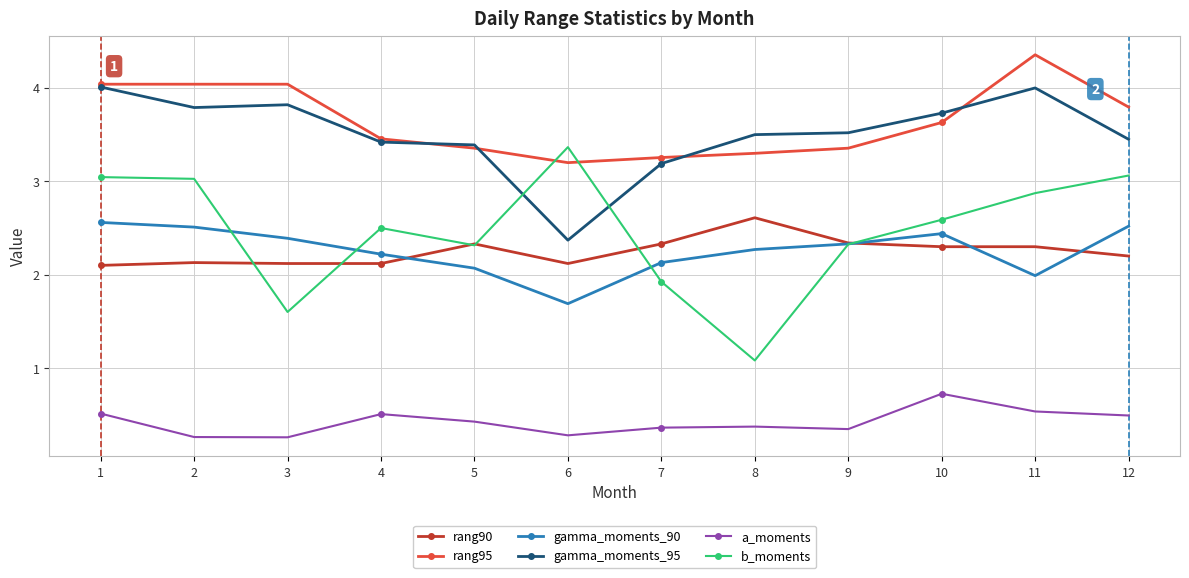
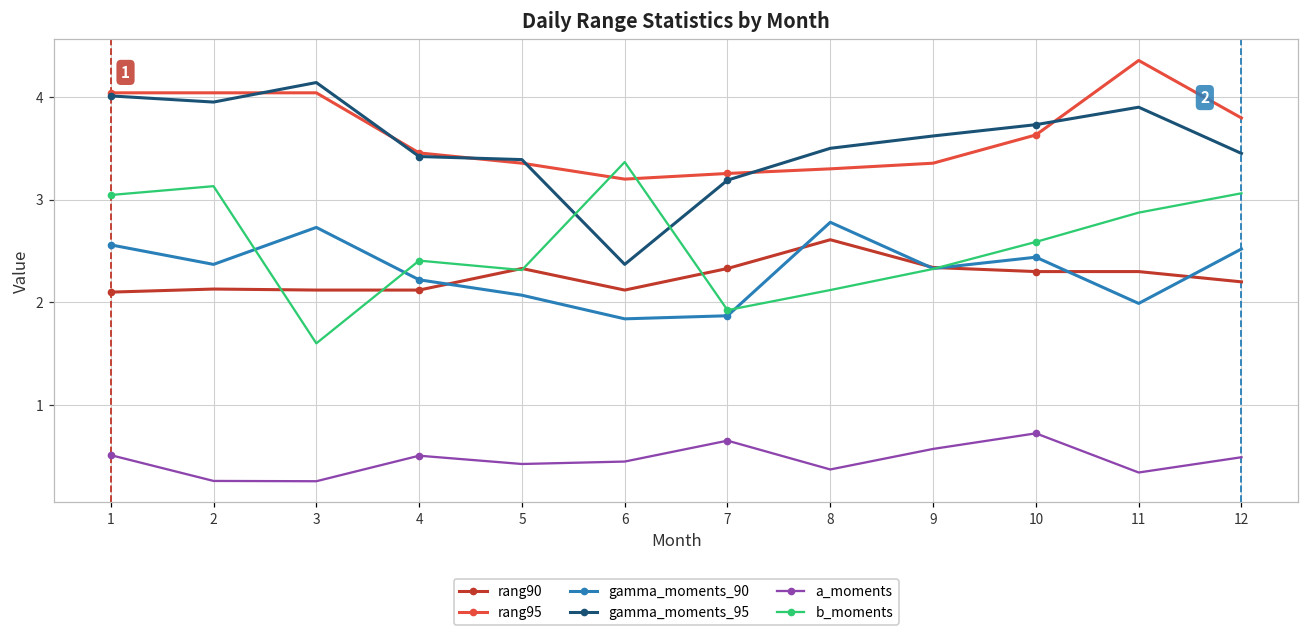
  {
    "gamma_moments_90": {
      "1": 2.6,
-     "2": 2.5,
-     "3": 2.4,
+     "2": 2.4,
+     "3": 2.7,
      "4": 2.2,
      "5": 2.1,
-     "6": 1.7,
-     "7": 2.1,
-     "8": 2.3,
+     "6": 1.8,
+     "7": 1.9,
+     "8": 2.8,
      "10": 2.4,
      "11": 2.0,
      "12": 2.5
    },
    "gamma_moments_95": {
      "1": 4.0,
-     "2": 3.8,
-     "3": 3.8,
+     "2": 4.0,
+     "3": 4.1,
      "4": 3.4,
      "5": 3.4,
      "6": 2.4,
      "7": 3.2,
      "8": 3.5,
-     "9": 3.5,
+     "9": 3.6,
      "10": 3.7,
-     "11": 4.0,
+     "11": 3.9,
      "12": 3.5
    },
    "a_moments": {
      "1": 0.5,
      "2": 0.3,
      "3": 0.3,
      "4": 0.5,
      "5": 0.4,
-     "6": 0.3,
-     "7": 0.4,
+     "6": 0.5,
+     "7": 0.7,
      "8": 0.4,
-     "9": 0.3,
+     "9": 0.6,
      "10": 0.7,
-     "11": 0.5,
+     "11": 0.3,
      "12": 0.5
    },
    "b_moments": {
      "1": 3.0,
-     "2": 3.0,
+     "2": 3.1,
      "3": 1.6,
-     "4": 2.5,
+     "4": 2.4,
      "6": 3.4,
      "7": 1.9,
-     "8": 1.1,
+     "8": 2.1,
      "10": 2.6,
      "11": 2.9,
      "12": 3.1
    }
  }
